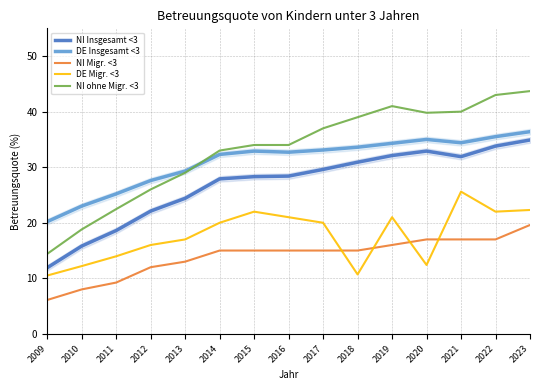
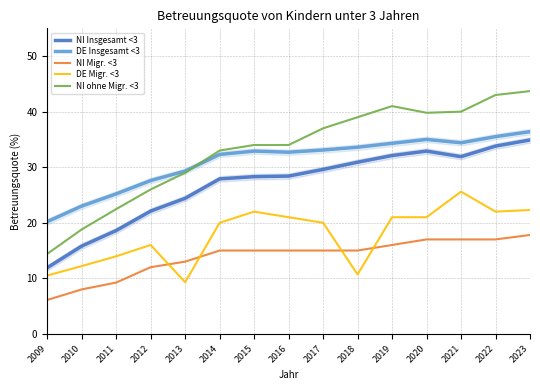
  {
    "NI Migr. <3": {
      "2009": 6,
      "2010": 8,
      "2011": 9,
      "2012": 12,
      "2013": 13,
      "2014": 15,
      "2015": 15,
      "2016": 15,
      "2017": 15,
      "2018": 15,
      "2019": 16,
      "2020": 17,
      "2021": 17,
      "2022": 17,
-     "2023": 20
+     "2023": 18
    },
    "DE Migr. <3": {
      "2009": 11,
      "2010": 12,
      "2011": 14,
      "2012": 16,
-     "2013": 17,
+     "2013": 9,
      "2014": 20,
      "2015": 22,
      "2016": 21,
      "2017": 20,
      "2018": 11,
      "2019": 21,
-     "2020": 12,
+     "2020": 21,
      "2021": 26,
      "2022": 22,
      "2023": 22
    },
    "NI ohne Migr. <3": {
      "2009": 14,
      "2010": 19,
      "2011": 22,
      "2012": 26,
      "2015": 34,
      "2016": 34,
      "2017": 37,
      "2018": 39,
      "2019": 41,
      "2020": 40,
      "2021": 40,
      "2022": 43,
      "2023": 44
    }
  }
